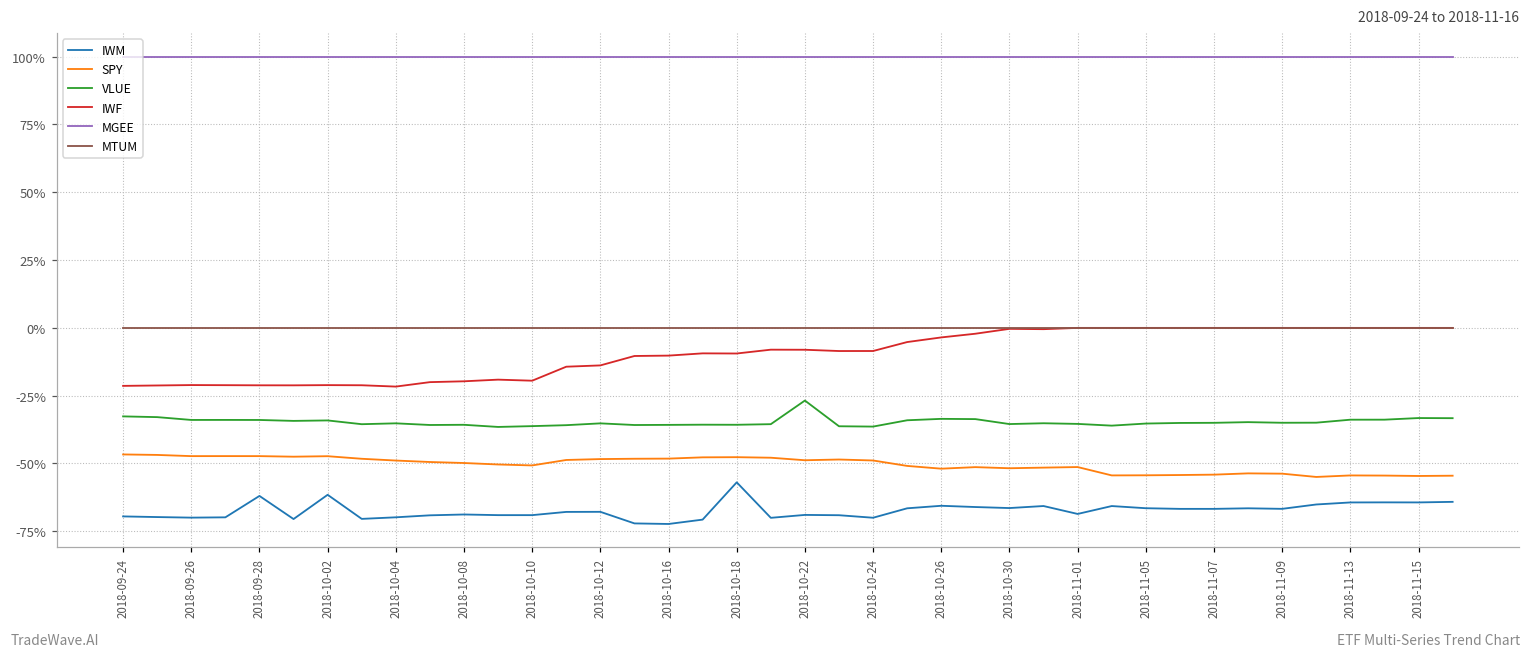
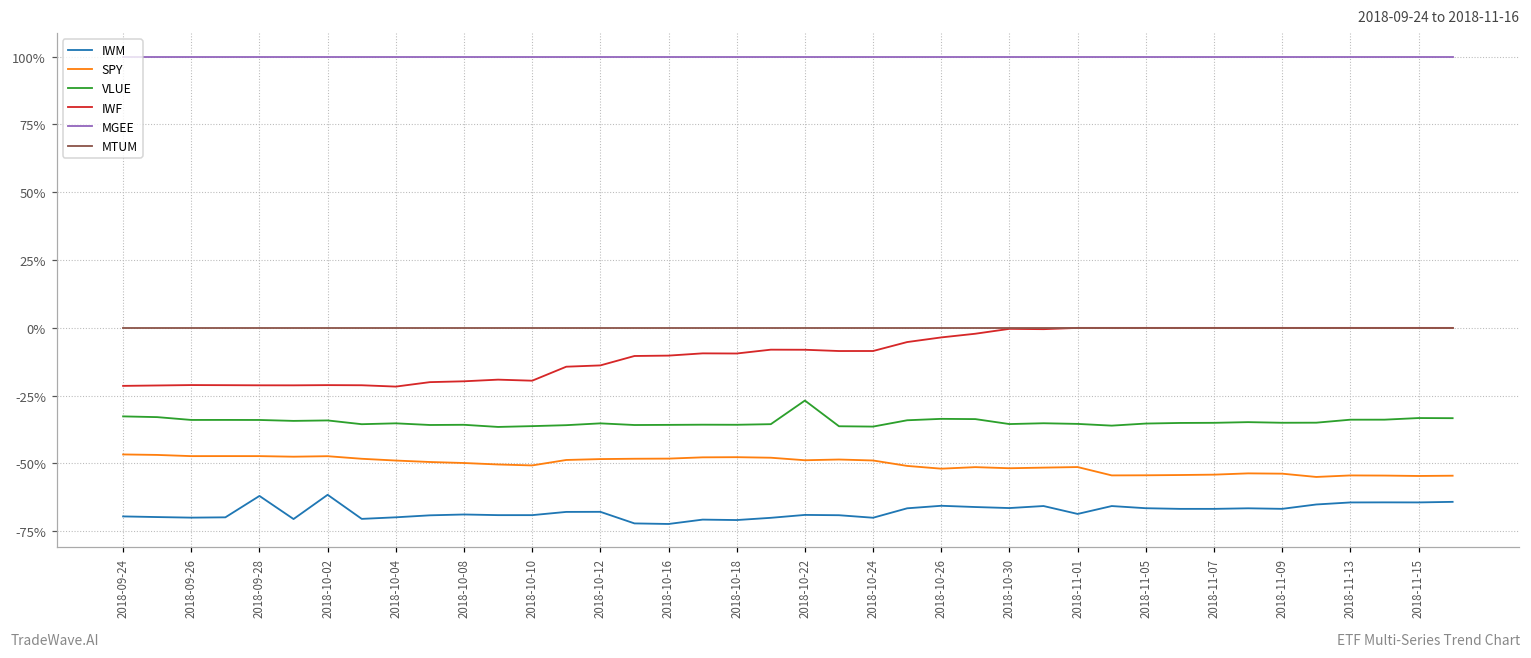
  {
    "IWM": {
      "2018-09-24": "-70%",
      "2018-09-26": "-70%",
      "2018-09-28": "-62%",
      "2018-10-02": "-62%",
      "2018-10-04": "-70%",
      "2018-10-08": "-69%",
      "2018-10-10": "-69%",
      "2018-10-12": "-68%",
      "2018-10-16": "-72%",
-     "2018-10-18": "-57%",
+     "2018-10-18": "-71%",
      "2018-10-22": "-69%",
      "2018-10-24": "-70%",
      "2018-10-26": "-66%",
      "2018-10-30": "-66%",
      "2018-11-01": "-69%",
      "2018-11-05": "-66%",
      "2018-11-07": "-67%",
      "2018-11-09": "-67%",
      "2018-11-13": "-64%",
      "2018-11-15": "-64%"
    },
    "SPY": {
      "2018-09-24": "-47%",
      "2018-09-26": "-47%",
      "2018-09-28": "-47%",
      "2018-10-02": "-47%",
      "2018-10-04": "-49%",
      "2018-10-08": "-50%",
      "2018-10-10": "-51%",
      "2018-10-12": "-48%",
      "2018-10-16": "-48%",
      "2018-10-18": "-48%",
      "2018-10-22": "-49%",
      "2018-10-24": "-49%",
      "2018-10-26": "-52%",
      "2018-10-30": "-52%",
      "2018-11-01": "-51%",
      "2018-11-05": "-54%",
      "2018-11-07": "-54%",
      "2018-11-09": "-54%",
      "2018-11-13": "-54%",
      "2018-11-15": "-55%"
    },
    "VLUE": {
      "2018-09-24": "-33%",
      "2018-09-26": "-34%",
      "2018-09-28": "-34%",
      "2018-10-02": "-34%",
      "2018-10-04": "-35%",
      "2018-10-08": "-36%",
      "2018-10-10": "-36%",
      "2018-10-12": "-35%",
      "2018-10-16": "-36%",
      "2018-10-18": "-36%",
      "2018-10-22": "-27%",
      "2018-10-24": "-36%",
      "2018-10-26": "-34%",
      "2018-10-30": "-35%",
      "2018-11-01": "-35%",
      "2018-11-05": "-35%",
      "2018-11-07": "-35%",
      "2018-11-09": "-35%",
      "2018-11-13": "-34%",
      "2018-11-15": "-33%"
    },
    "IWF": {
      "2018-09-24": "-21%",
      "2018-09-26": "-21%",
      "2018-09-28": "-21%",
      "2018-10-02": "-21%",
      "2018-10-04": "-22%",
      "2018-10-08": "-20%",
      "2018-10-10": "-19%",
      "2018-10-12": "-14%",
      "2018-10-16": "-10%",
      "2018-10-18": "-9%",
      "2018-10-22": "-8%",
      "2018-10-24": "-9%",
      "2018-10-26": "-4%"
    },
    "MGEE": {
      "2018-09-26": "100%",
      "2018-09-28": "100%",
      "2018-10-02": "100%",
      "2018-10-04": "100%",
      "2018-10-08": "100%",
      "2018-10-10": "100%",
      "2018-10-12": "100%",
      "2018-10-16": "100%",
      "2018-10-18": "100%",
      "2018-10-22": "100%",
      "2018-10-24": "100%",
      "2018-10-26": "100%",
      "2018-10-30": "100%",
      "2018-11-01": "100%",
      "2018-11-05": "100%",
      "2018-11-07": "100%",
      "2018-11-09": "100%",
      "2018-11-13": "100%",
      "2018-11-15": "100%"
    },
    "MTUM": {
      "2018-09-24": "0%",
      "2018-09-26": "0%",
      "2018-09-28": "0%",
      "2018-10-02": "0%",
      "2018-10-04": "0%",
      "2018-10-08": "0%",
      "2018-10-10": "0%",
      "2018-10-12": "0%",
      "2018-10-16": "0%",
      "2018-10-18": "0%",
      "2018-10-22": "0%",
      "2018-10-24": "0%",
      "2018-10-26": "0%"
    }
  }
